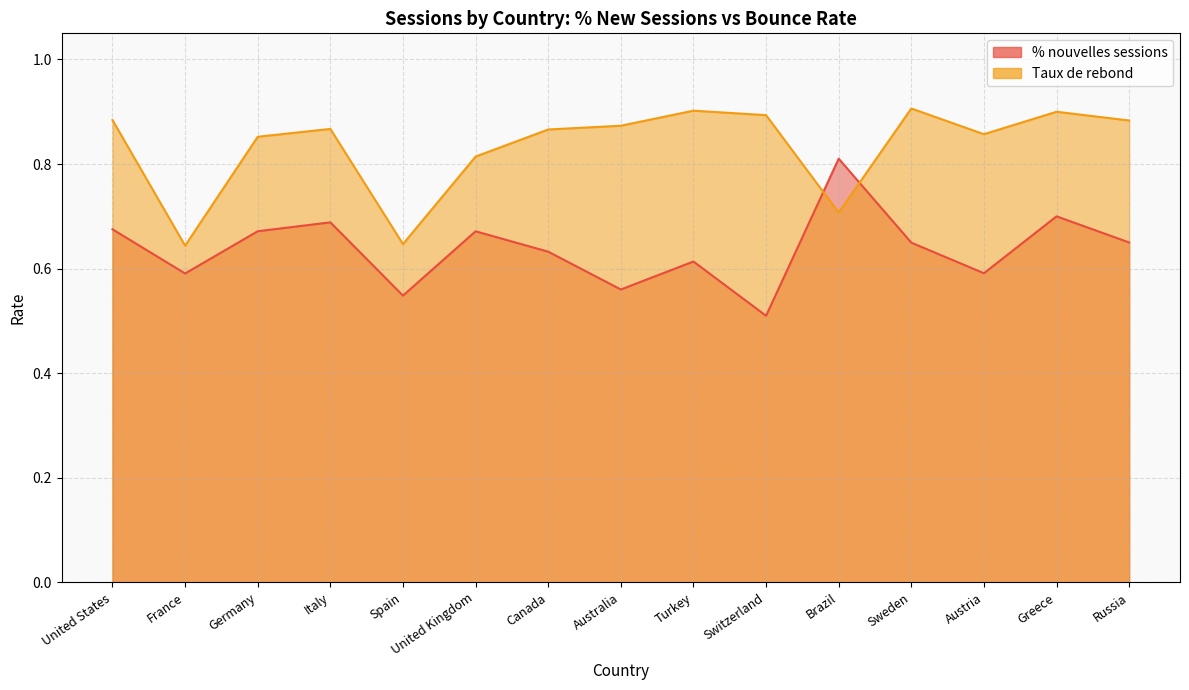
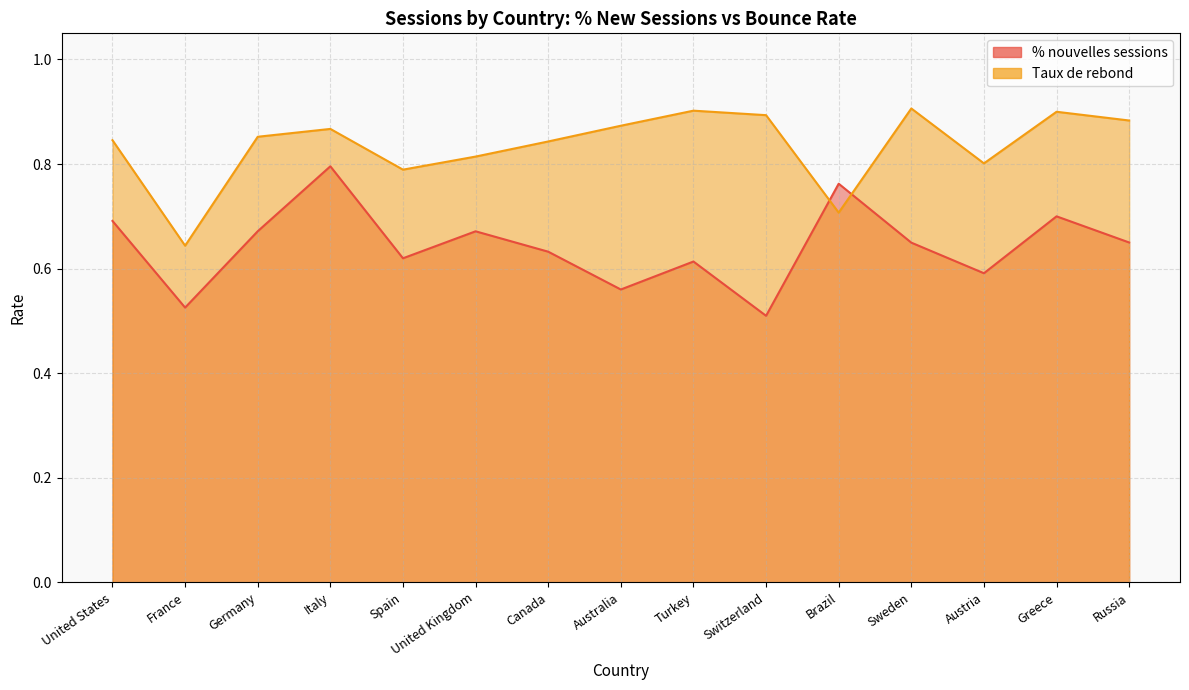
  {
    "% nouvelles sessions": {
-     "United States": 0.68,
-     "France": 0.59,
+     "United States": 0.69,
+     "France": 0.53,
      "Germany": 0.67,
-     "Italy": 0.69,
-     "Spain": 0.55,
+     "Italy": 0.80,
+     "Spain": 0.62,
      "United Kingdom": 0.67,
      "Canada": 0.63,
      "Australia": 0.56,
      "Turkey": 0.61,
      "Switzerland": 0.51,
-     "Brazil": 0.81,
+     "Brazil": 0.76,
      "Sweden": 0.65,
      "Austria": 0.59,
      "Greece": 0.70,
      "Russia": 0.65
    },
    "Taux de rebond": {
-     "United States": 0.88,
+     "United States": 0.85,
      "France": 0.64,
      "Germany": 0.85,
      "Italy": 0.87,
-     "Spain": 0.65,
+     "Spain": 0.79,
      "United Kingdom": 0.81,
-     "Canada": 0.87,
+     "Canada": 0.84,
      "Australia": 0.87,
      "Turkey": 0.90,
      "Switzerland": 0.89,
      "Brazil": 0.71,
      "Sweden": 0.91,
-     "Austria": 0.86,
+     "Austria": 0.80,
      "Greece": 0.90,
      "Russia": 0.88
    }
  }
